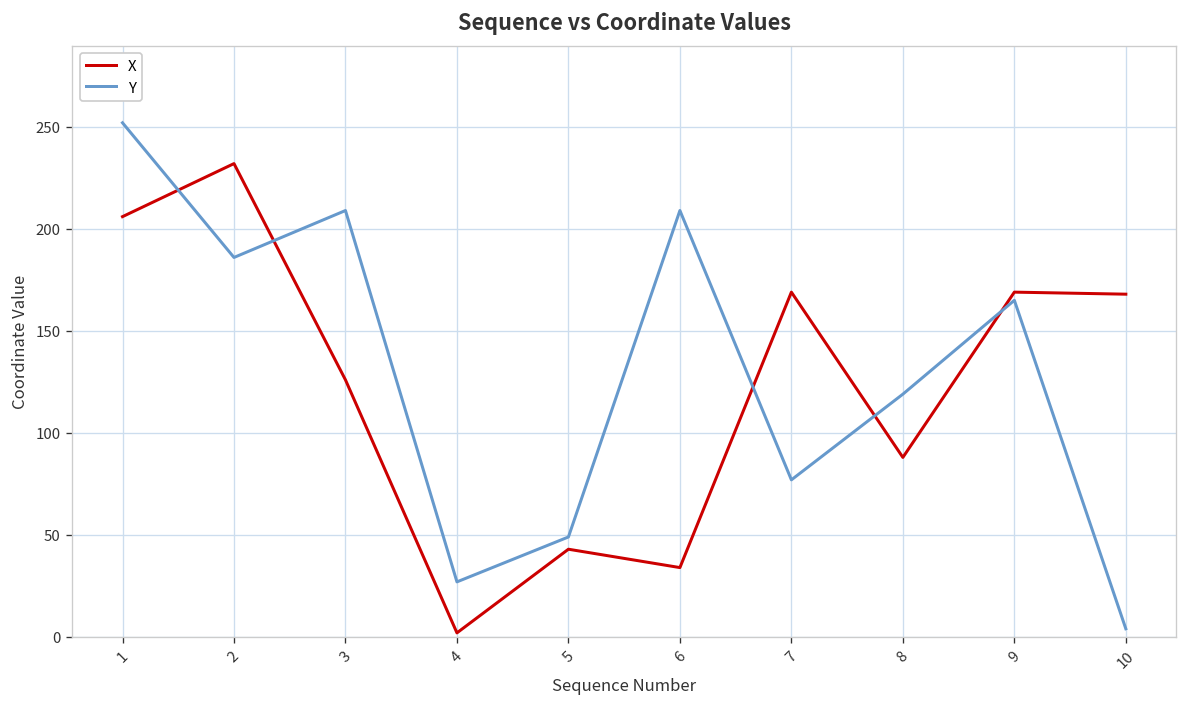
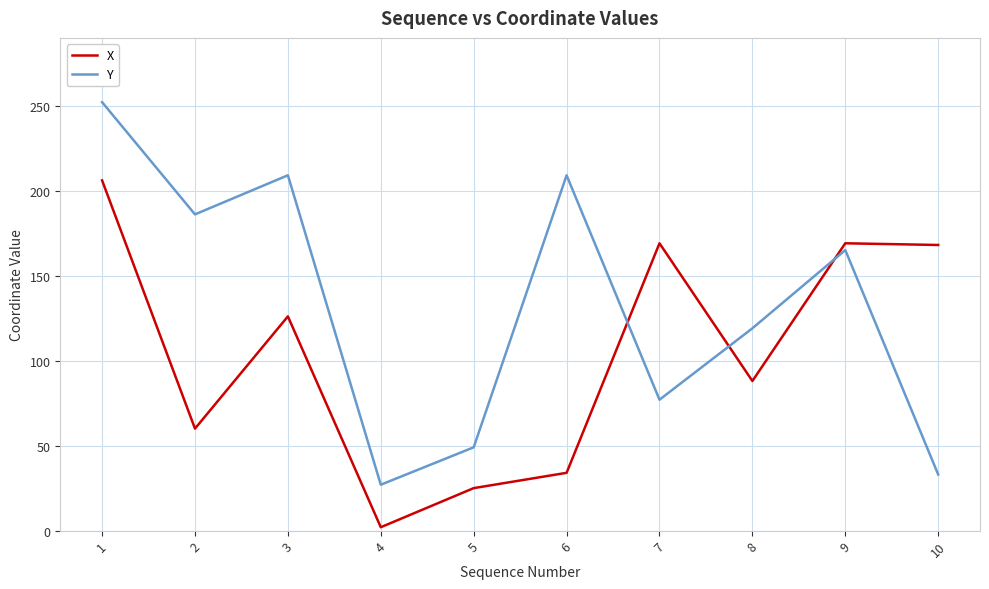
  {
    "X": {
      "1": 206,
-     "2": 232,
+     "2": 60,
      "3": 126,
      "4": 2,
-     "5": 43,
+     "5": 25,
      "6": 34,
      "7": 169,
      "8": 88,
      "9": 169,
      "10": 168
    },
    "Y": {
      "1": 252,
      "2": 186,
      "3": 209,
      "4": 27,
      "5": 49,
      "6": 209,
      "7": 77,
      "8": 119,
      "9": 165,
-     "10": 4
+     "10": 33
    }
  }
